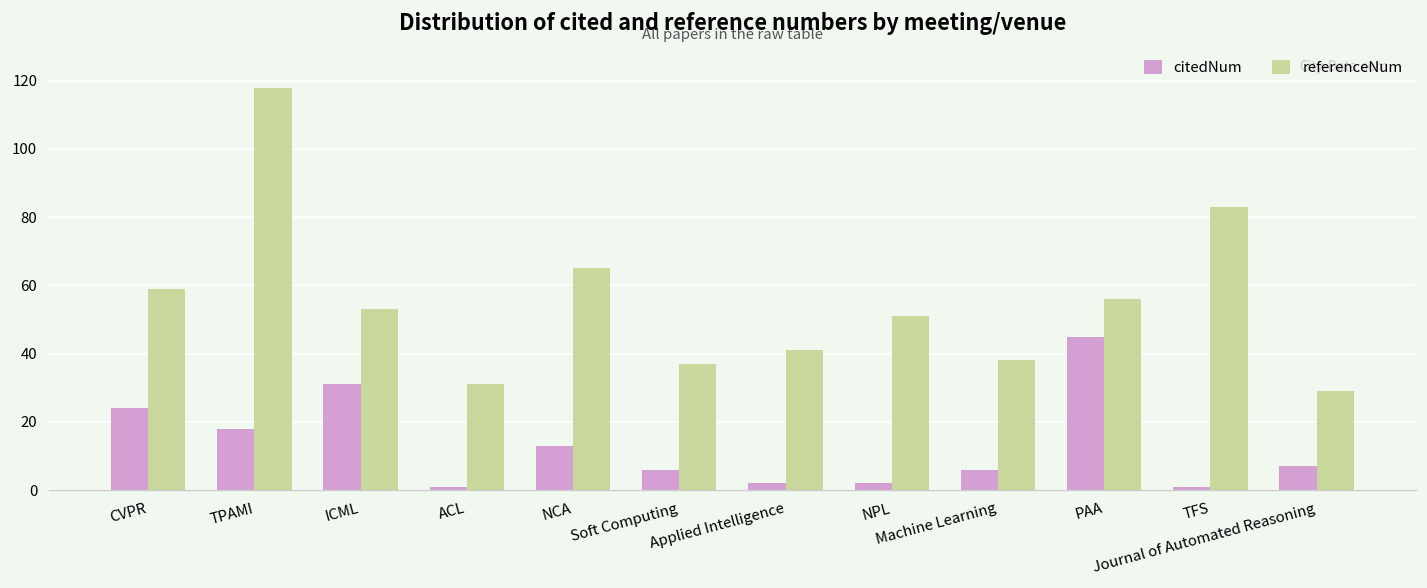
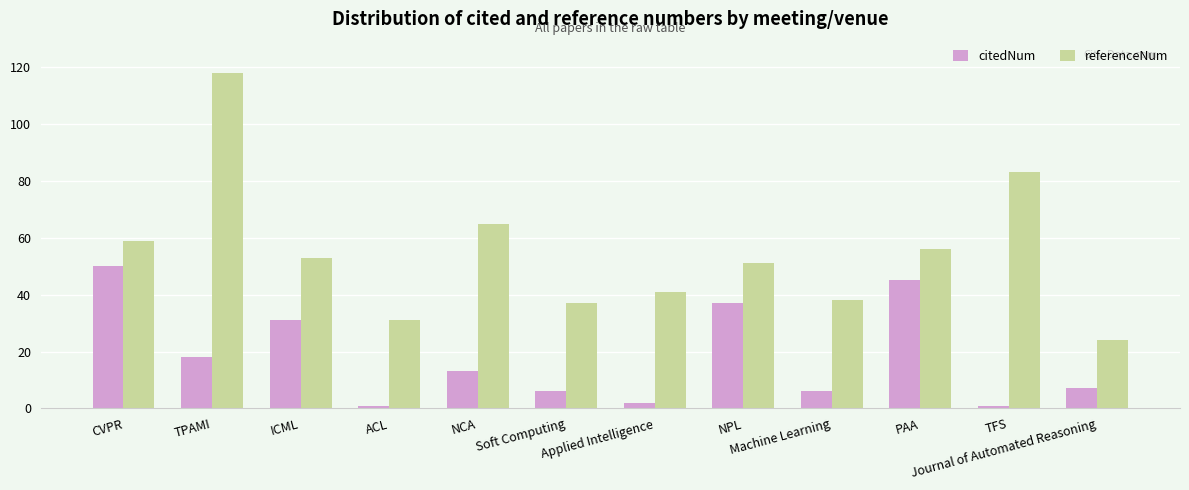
  {
    "citedNum": {
-     "CVPR": 24,
+     "CVPR": 50,
      "TPAMI": 18,
      "ICML": 31,
      "ACL": 1,
      "NCA": 13,
      "Soft Computing": 6,
      "Applied Intelligence": 2,
-     "NPL": 2,
+     "NPL": 37,
      "Machine Learning": 6,
      "PAA": 45,
      "TFS": 1,
      "Journal of Automated Reasoning": 7
    },
    "referenceNum": {
      "CVPR": 59,
      "TPAMI": 118,
      "ICML": 53,
      "ACL": 31,
      "NCA": 65,
      "Soft Computing": 37,
      "Applied Intelligence": 41,
      "NPL": 51,
      "Machine Learning": 38,
      "PAA": 56,
      "TFS": 83,
-     "Journal of Automated Reasoning": 29
+     "Journal of Automated Reasoning": 24
    }
  }
